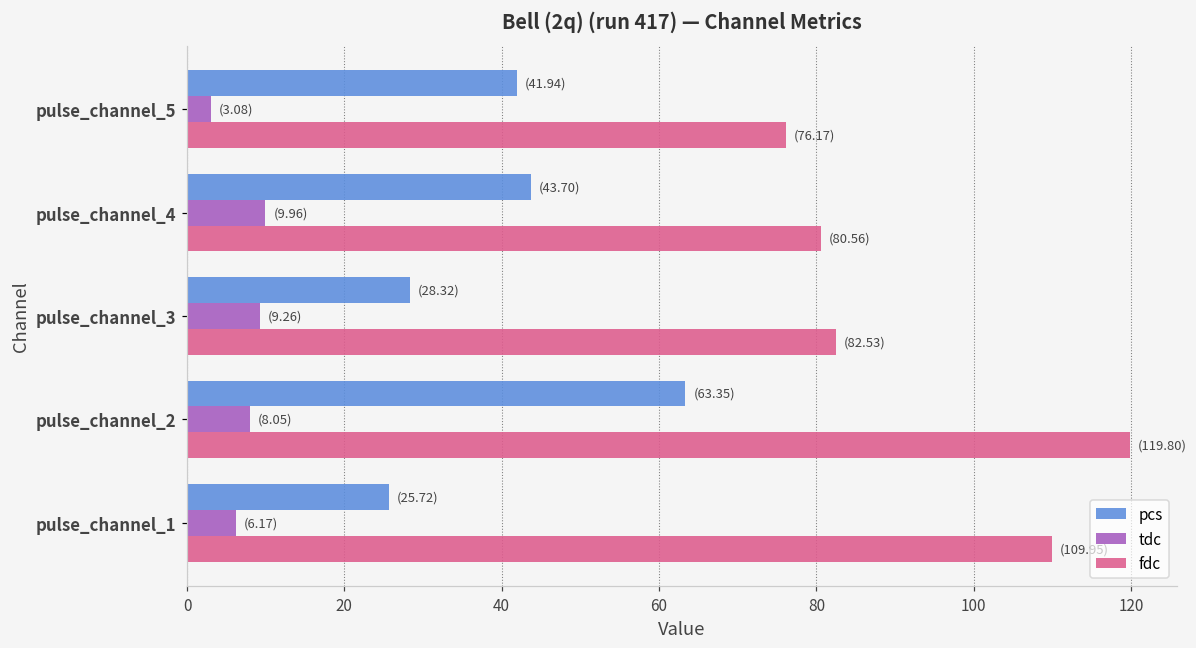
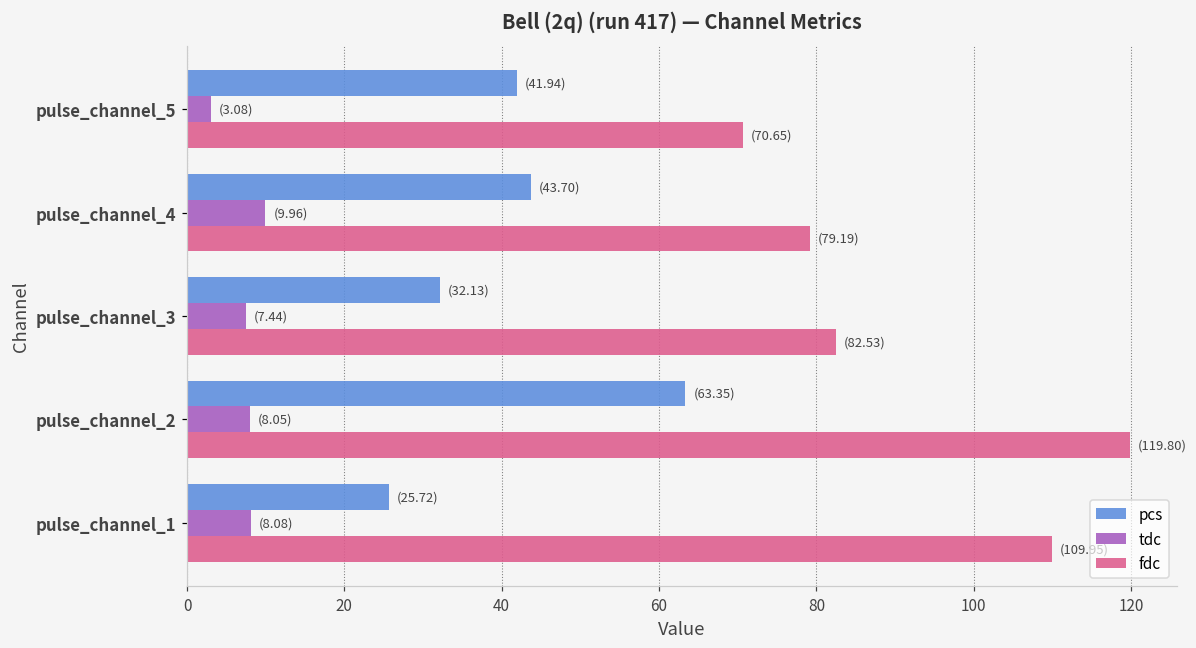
  {
    "pcs": {
      "pulse_channel_5": "(41.94)",
      "pulse_channel_4": "(43.70)",
-     "pulse_channel_3": "(28.32)",
+     "pulse_channel_3": "(32.13)",
      "pulse_channel_2": "(63.35)",
      "pulse_channel_1": "(25.72)"
    },
    "tdc": {
      "pulse_channel_5": "(3.08)",
      "pulse_channel_4": "(9.96)",
-     "pulse_channel_3": "(9.26)",
+     "pulse_channel_3": "(7.44)",
      "pulse_channel_2": "(8.05)",
-     "pulse_channel_1": "(6.17)"
+     "pulse_channel_1": "(8.08)"
    },
    "fdc": {
-     "pulse_channel_5": "(76.17)",
-     "pulse_channel_4": "(80.56)",
+     "pulse_channel_5": "(70.65)",
+     "pulse_channel_4": "(79.19)",
      "pulse_channel_3": "(82.53)",
      "pulse_channel_2": "(119.80)"
    }
  }
